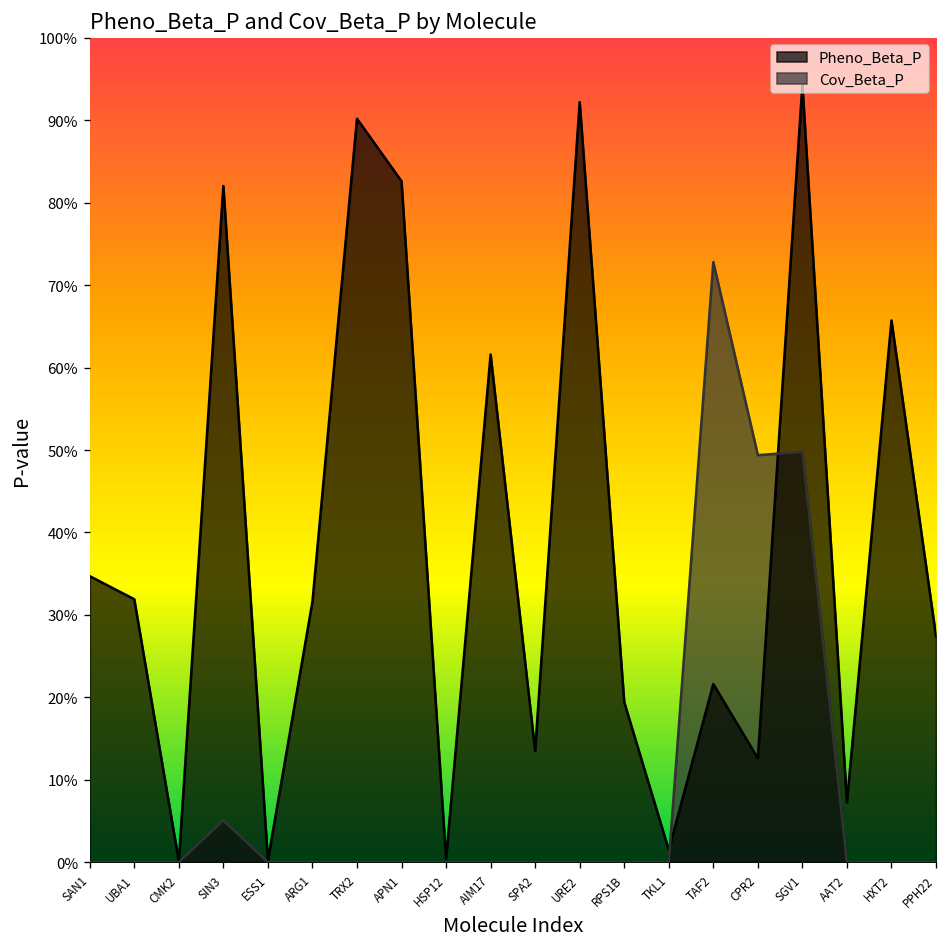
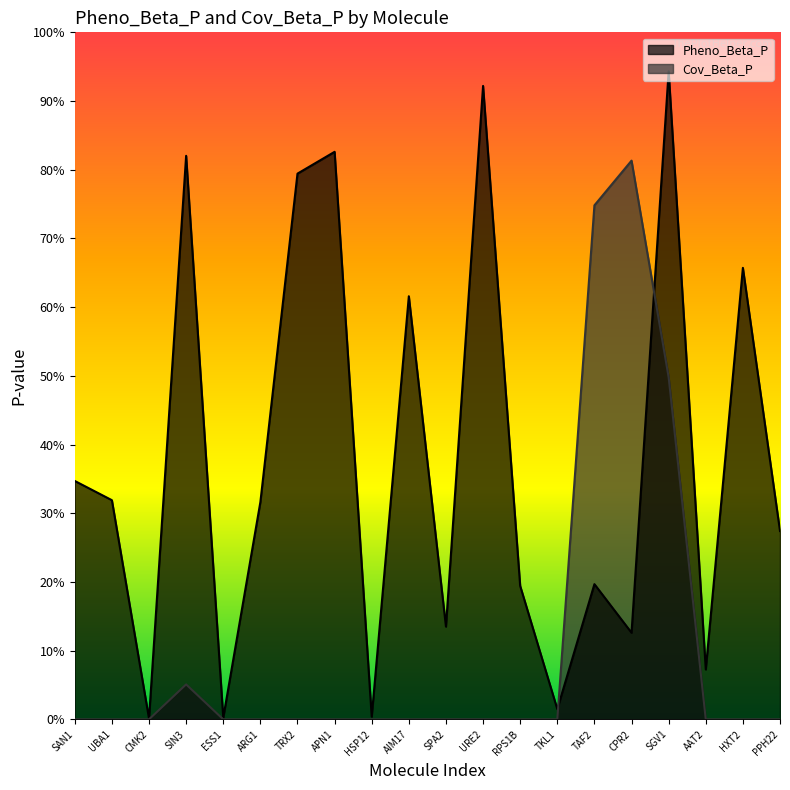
  {
    "Pheno_Beta_P": {
      "SAN1": "35%",
      "UBA1": "32%",
      "SIN3": "82%",
      "ARG1": "32%",
-     "TRX2": "90%",
+     "TRX2": "79%",
      "APN1": "83%",
      "HSP12": "0%",
      "AIM17": "62%",
      "SPA2": "13%",
      "URE2": "92%",
      "RPS1B": "19%",
      "TKL1": "1%",
-     "TAF2": "22%",
+     "TAF2": "20%",
      "CPR2": "13%",
      "AAT2": "7%",
      "HXT2": "66%",
      "PPH22": "27%"
    },
    "Cov_Beta_P": {
      "SAN1": "0%",
      "UBA1": "0%",
      "SIN3": "5%",
      "ARG1": "0%",
      "TRX2": "0%",
      "APN1": "0%",
      "HSP12": "0%",
      "AIM17": "0%",
      "SPA2": "0%",
      "URE2": "0%",
      "RPS1B": "0%",
      "TKL1": "0%",
-     "TAF2": "73%",
-     "CPR2": "49%",
+     "TAF2": "75%",
+     "CPR2": "81%",
      "SGV1": "50%",
      "AAT2": "0%",
      "HXT2": "0%",
      "PPH22": "0%"
    }
  }
